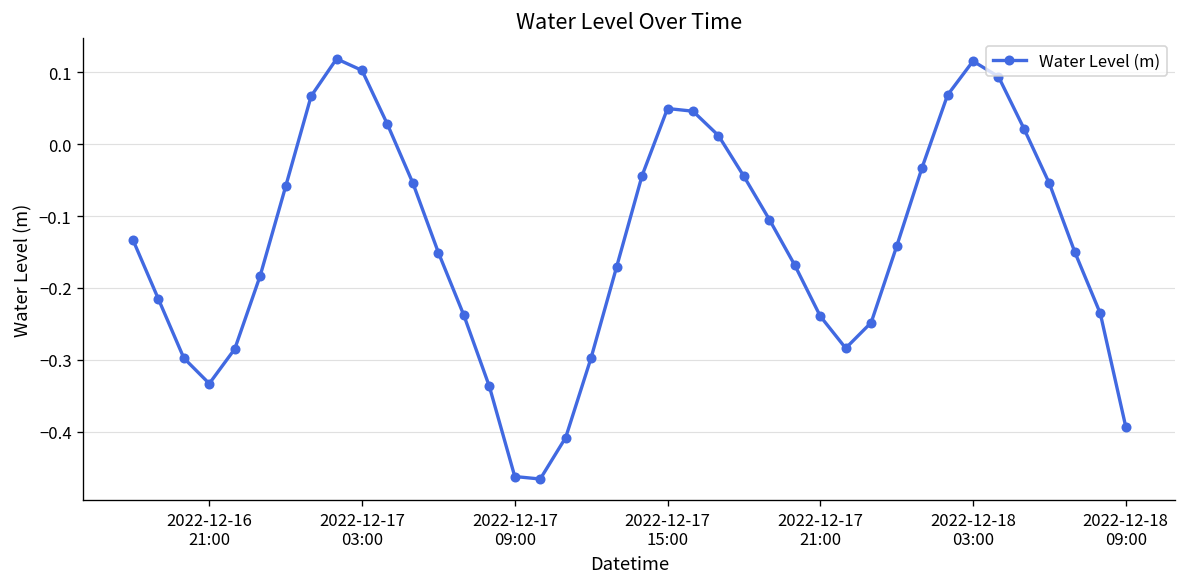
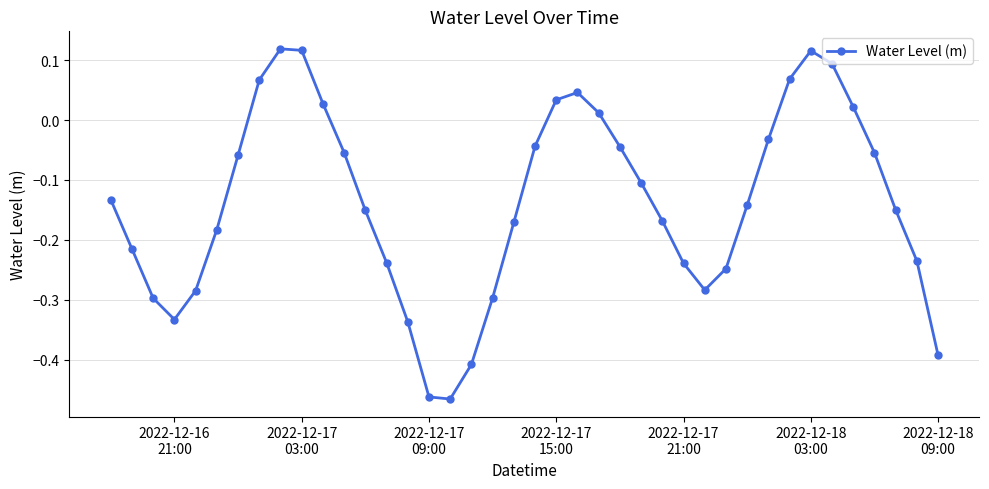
  {
    "2022-12-16 21:00": -0.33,
-   "2022-12-17 03:00": 0.10,
+   "2022-12-17 03:00": 0.12,
    "2022-12-17 09:00": -0.46,
-   "2022-12-17 15:00": 0.05,
+   "2022-12-17 15:00": 0.03,
    "2022-12-17 21:00": -0.24,
    "2022-12-18 03:00": 0.12,
    "2022-12-18 09:00": -0.39
  }
